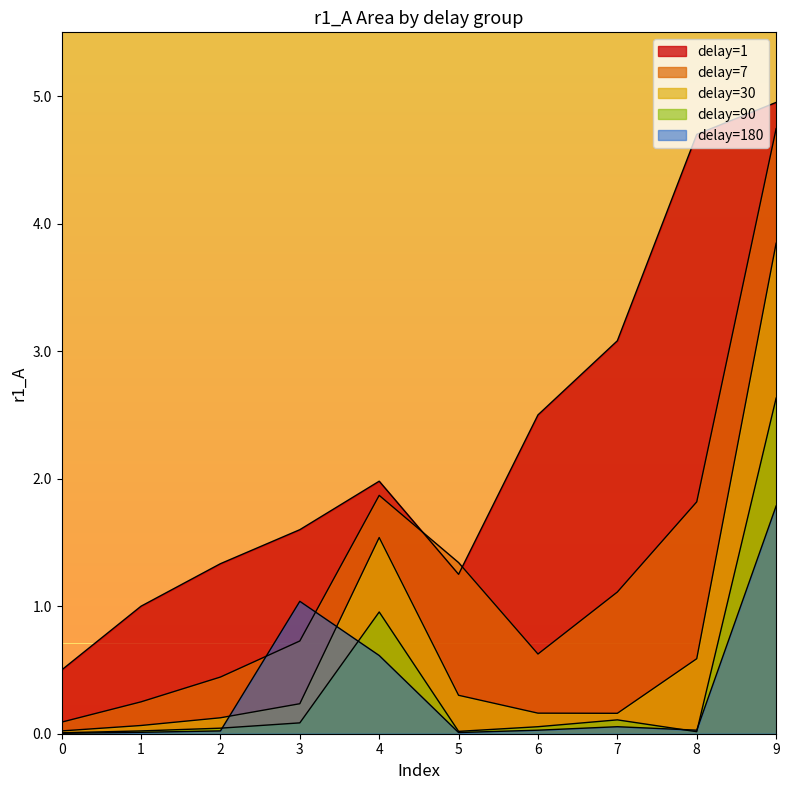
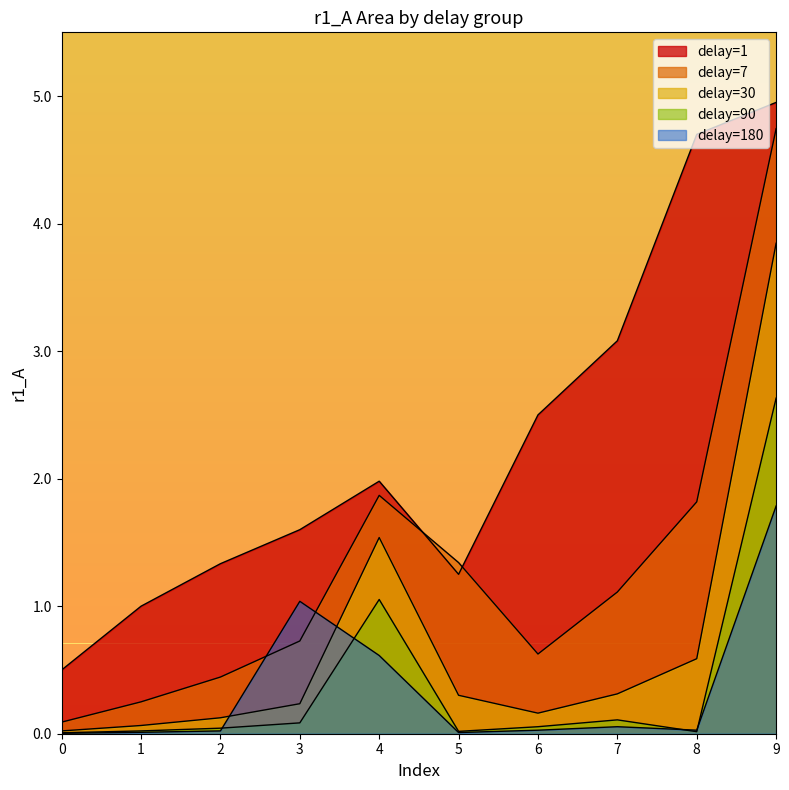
  {
    "delay=1": {
      "0": 0.50,
      "1": 1.00,
      "2": 1.33,
      "3": 1.60,
      "4": 1.98,
      "5": 1.25,
      "6": 2.50,
      "7": 3.08,
      "9": 4.95
    },
    "delay=7": {
      "0": 0.09,
      "1": 0.25,
      "2": 0.44,
      "3": 0.73,
      "4": 1.87,
      "5": 1.34,
      "6": 0.63,
      "7": 1.11,
      "8": 1.82,
      "9": 4.74
    },
    "delay=30": {
      "1": 0.06,
      "2": 0.13,
      "3": 0.24,
      "4": 1.54,
      "5": 0.30,
      "6": 0.16,
-     "7": 0.16,
+     "7": 0.31,
      "8": 0.59,
      "9": 3.85
    },
    "delay=90": {
      "2": 0.04,
      "3": 0.09,
-     "4": 0.95,
+     "4": 1.05,
      "6": 0.05,
      "7": 0.11,
      "9": 2.63
    },
    "delay=180": {
      "2": 0.02,
      "3": 1.04,
      "4": 0.61,
      "6": 0.03,
      "7": 0.05,
      "9": 1.79
    }
  }
